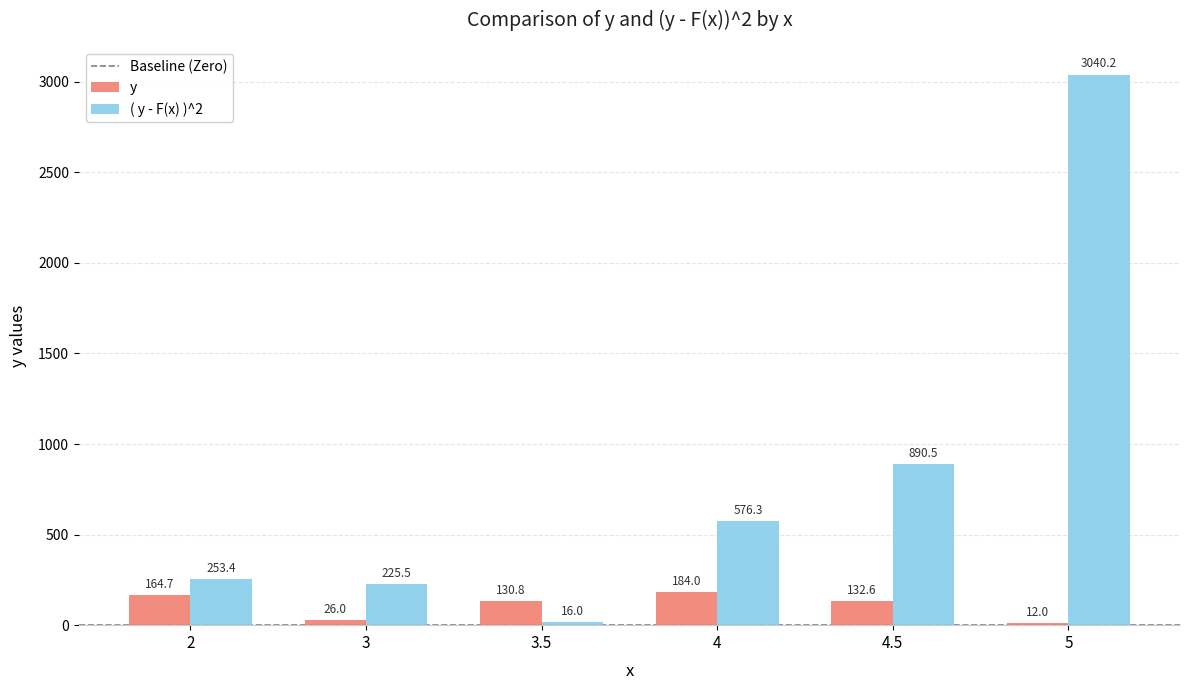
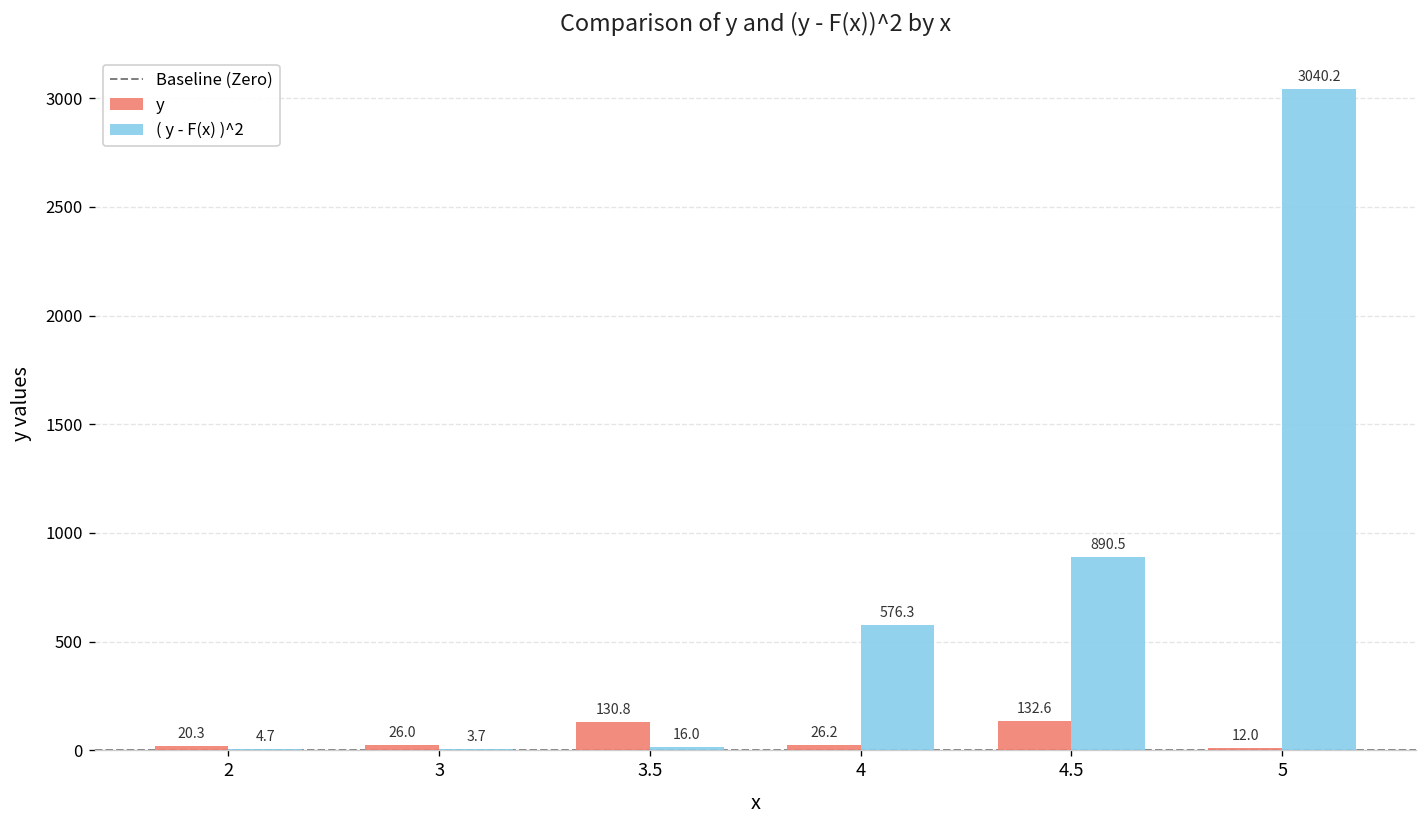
  {
    "y": {
-     "2": 164.7,
+     "2": 20.3,
      "3": 26.0,
      "3.5": 130.8,
-     "4": 184.0,
+     "4": 26.2,
      "4.5": 132.6,
      "5": 12.0
    },
    "( y - F(x) )^2": {
-     "2": 253.4,
-     "3": 225.5,
+     "2": 4.7,
+     "3": 3.7,
      "3.5": 16.0,
      "4": 576.3,
      "4.5": 890.5,
      "5": 3040.2
    }
  }
